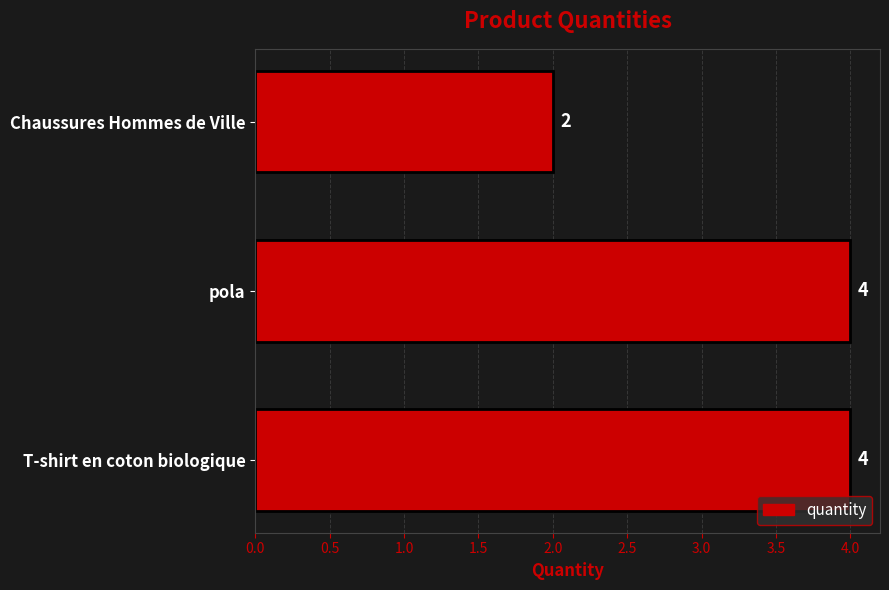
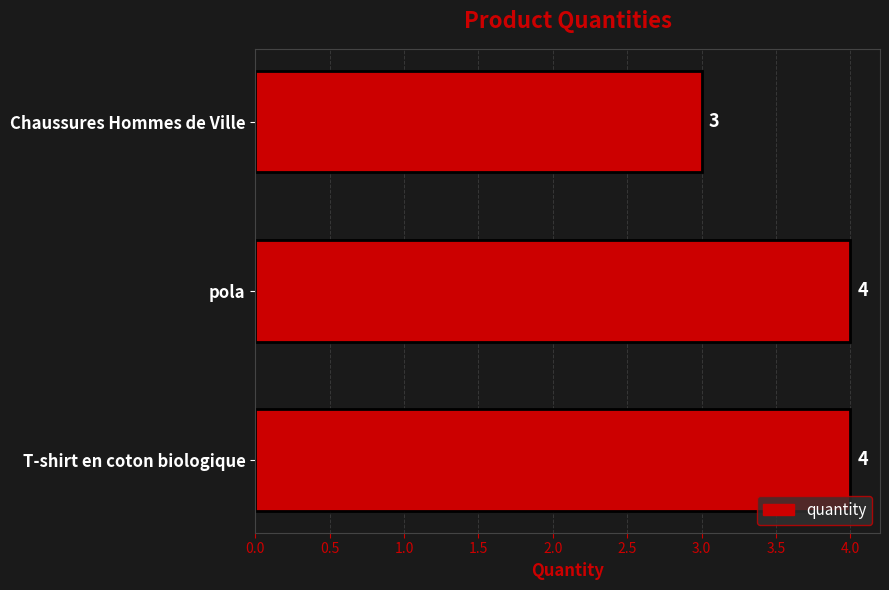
  {
-   "Chaussures Hommes de Ville": 2,
+   "Chaussures Hommes de Ville": 3,
    "pola": 4,
    "T-shirt en coton biologique": 4
  }
